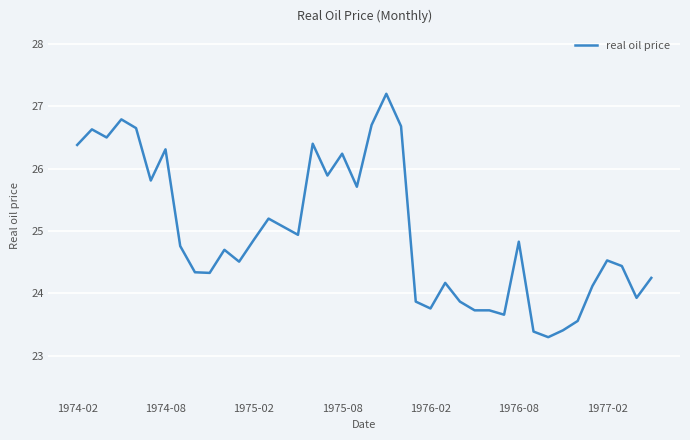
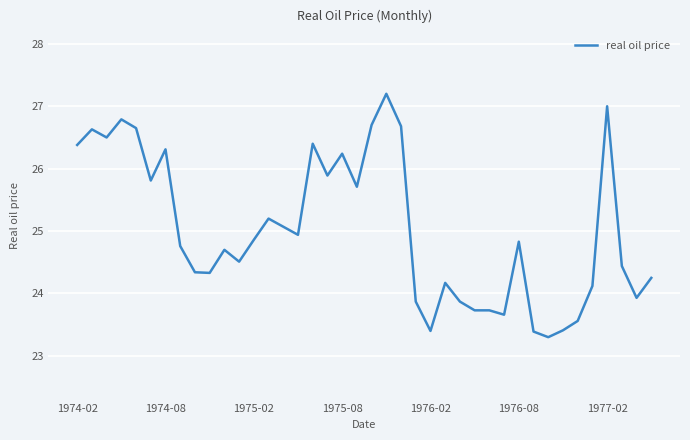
  {
    "1974-02": 26.4,
    "1974-08": 26.3,
    "1975-02": 24.9,
    "1975-08": 26.2,
-   "1976-02": 23.8,
+   "1976-02": 23.4,
    "1976-08": 24.8,
-   "1977-02": 24.5
+   "1977-02": 27.0
  }
